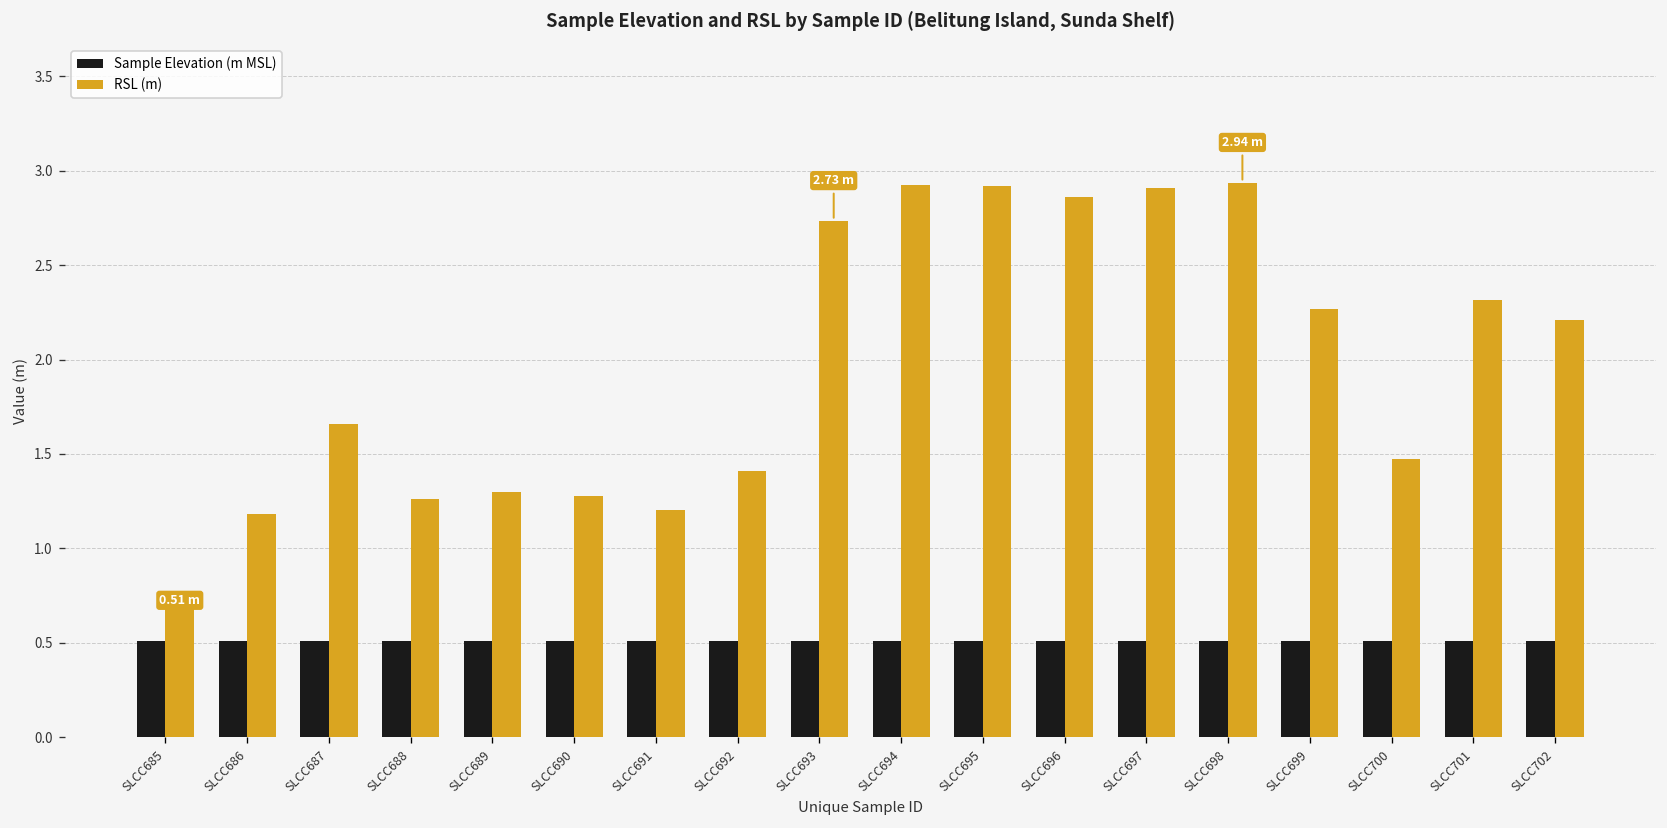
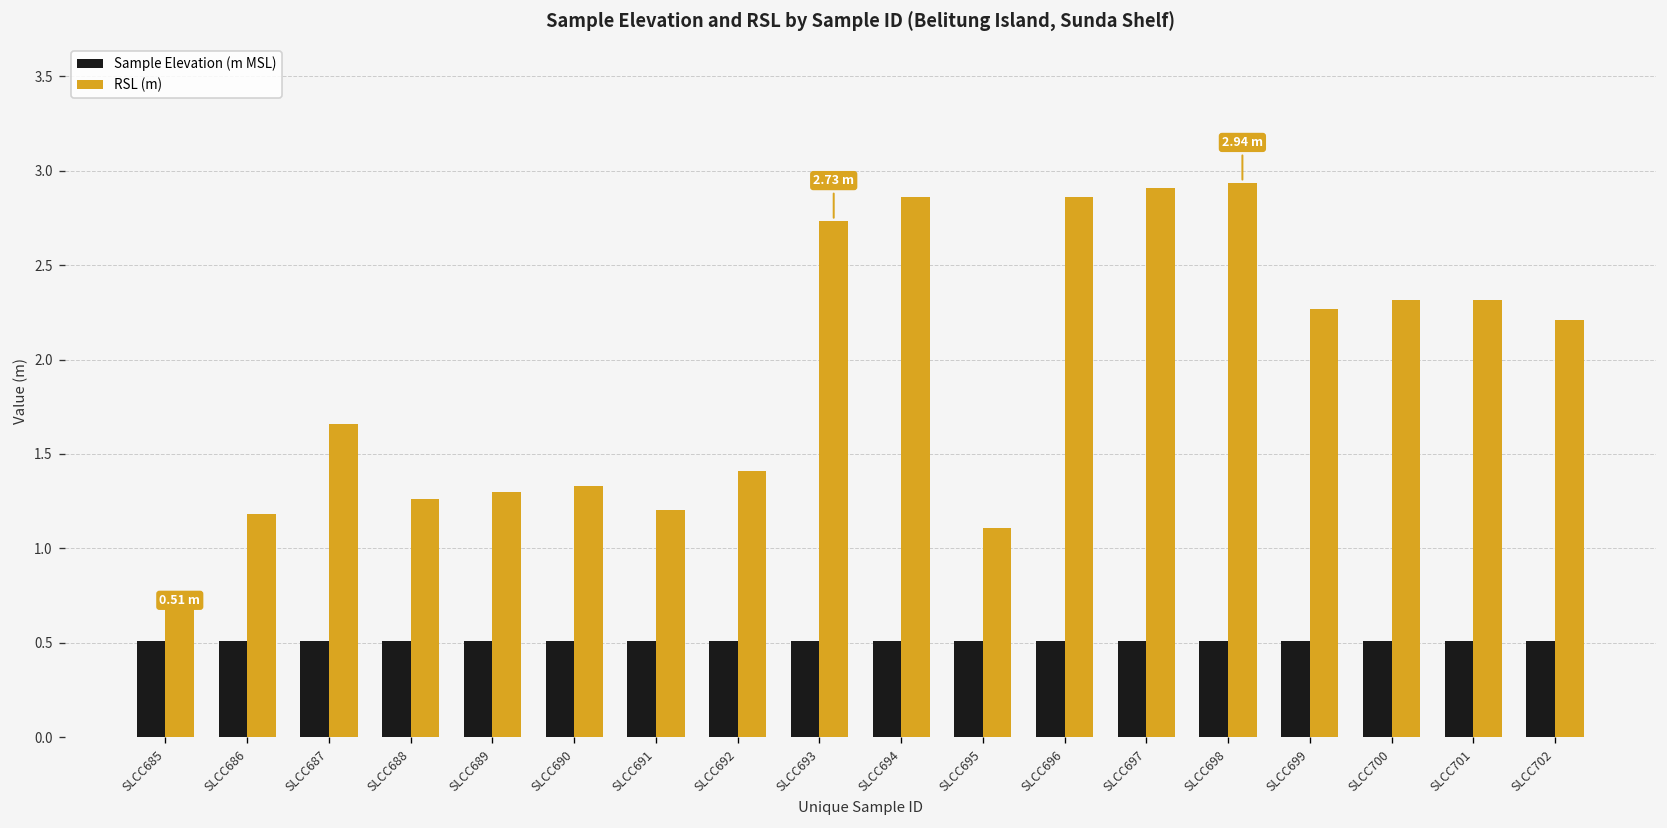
  {
    "Sample Elevation (m MSL)": {
      "SLCC686": 0.51,
      "SLCC687": 0.51,
      "SLCC688": 0.51,
      "SLCC689": 0.51,
      "SLCC690": 0.51,
      "SLCC691": 0.51,
      "SLCC692": 0.51,
      "SLCC693": 0.51,
      "SLCC694": 0.51,
      "SLCC695": 0.51,
      "SLCC696": 0.51,
      "SLCC697": 0.51,
      "SLCC698": 0.51,
      "SLCC699": 0.51,
      "SLCC700": 0.51,
      "SLCC701": 0.51,
      "SLCC702": 0.51
    },
    "RSL (m)": {
      "SLCC686": 1.18,
      "SLCC687": 1.66,
      "SLCC688": 1.26,
      "SLCC689": 1.30,
-     "SLCC690": 1.28,
+     "SLCC690": 1.33,
      "SLCC691": 1.21,
      "SLCC692": 1.41,
      "SLCC693": 2.73,
-     "SLCC694": 2.93,
-     "SLCC695": 2.92,
+     "SLCC694": 2.86,
+     "SLCC695": 1.11,
      "SLCC696": 2.86,
      "SLCC697": 2.91,
      "SLCC698": 2.94,
      "SLCC699": 2.27,
-     "SLCC700": 1.47,
+     "SLCC700": 2.31,
      "SLCC701": 2.32,
      "SLCC702": 2.21
    }
  }
